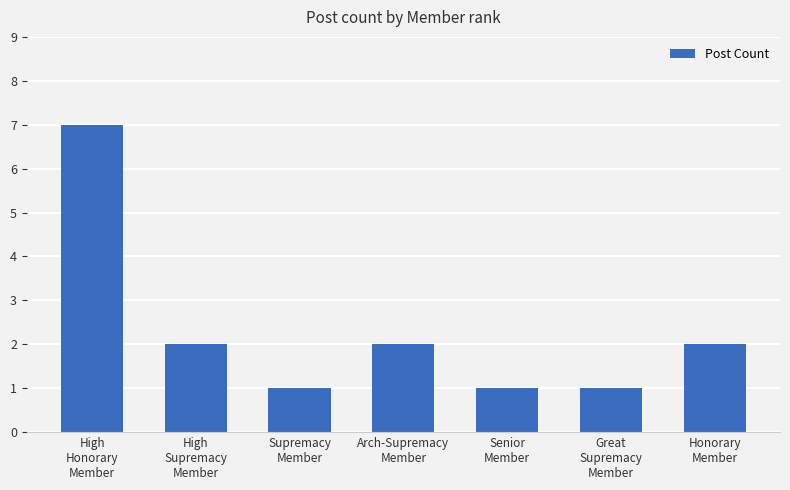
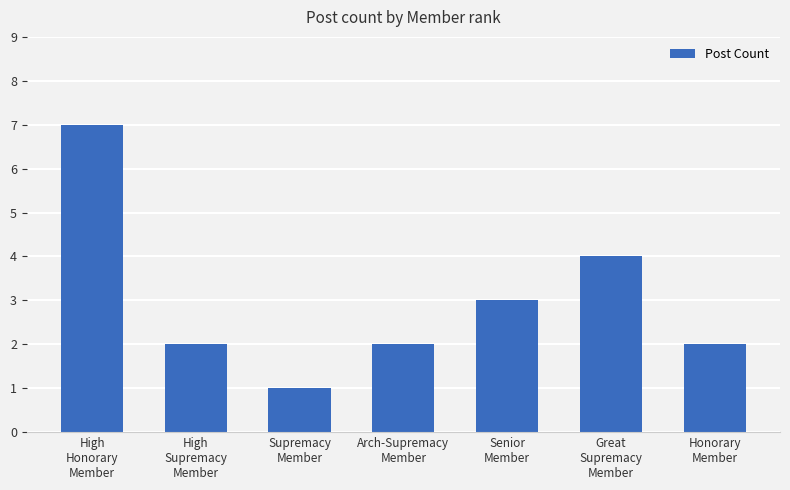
  {
    "High Honorary Member": 7,
    "High Supremacy Member": 2,
    "Supremacy Member": 1,
    "Arch-Supremacy Member": 2,
-   "Senior Member": 1,
-   "Great Supremacy Member": 1,
+   "Senior Member": 3,
+   "Great Supremacy Member": 4,
    "Honorary Member": 2
  }
